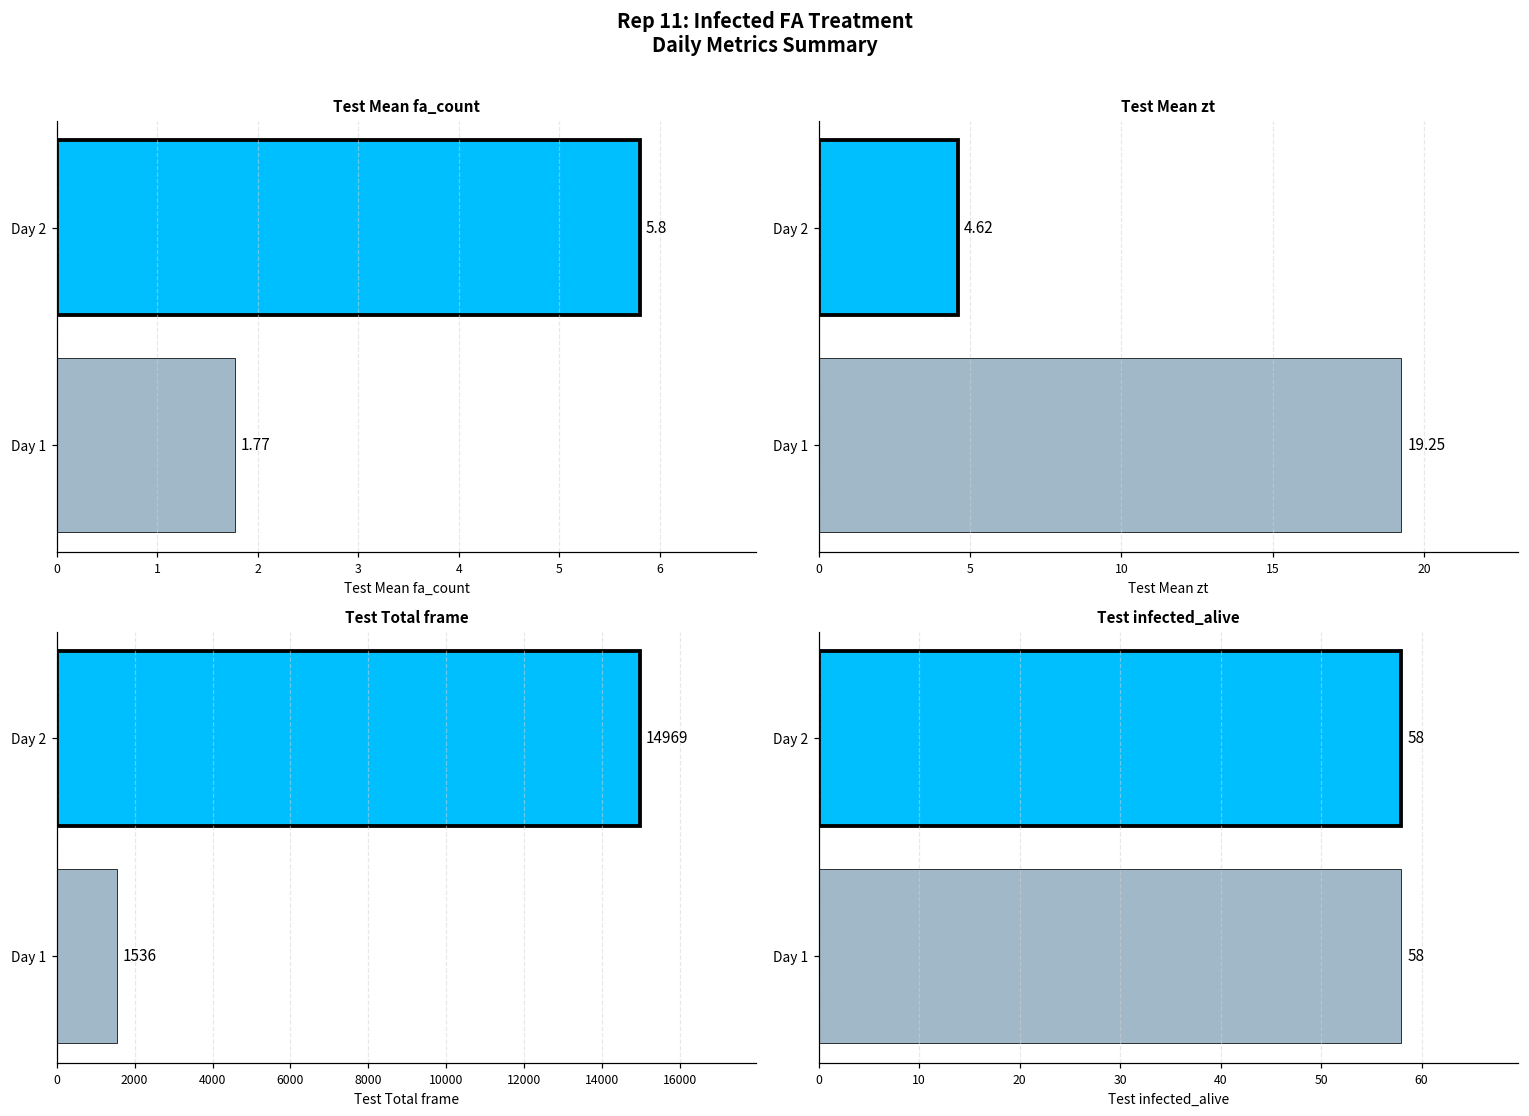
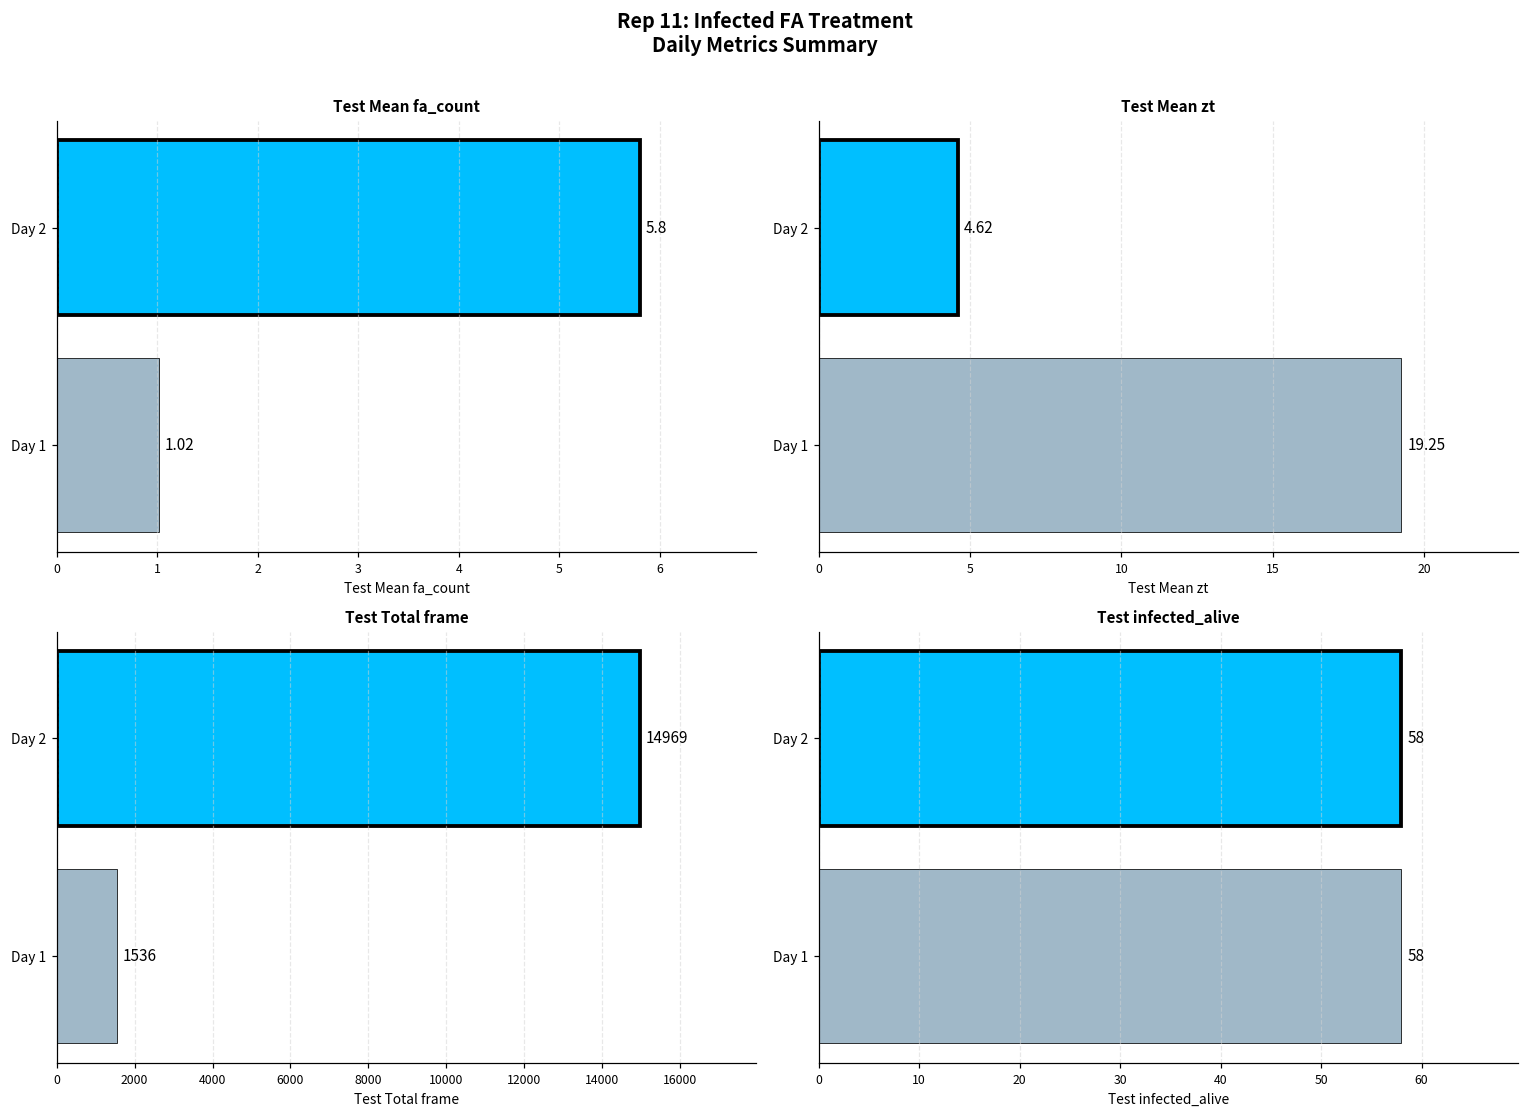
  {
    "Test Mean fa_count": {
      "Day 2": 5.8,
-     "Day 1": 1.77
+     "Day 1": 1.02
    },
    "Test Mean zt": {
      "Day 2": 4.62,
      "Day 1": 19.25
    },
    "Test Total frame": {
      "Day 2": 14969,
      "Day 1": 1536
    },
    "Test infected_alive": {
      "Day 2": 58,
      "Day 1": 58
    }
  }
